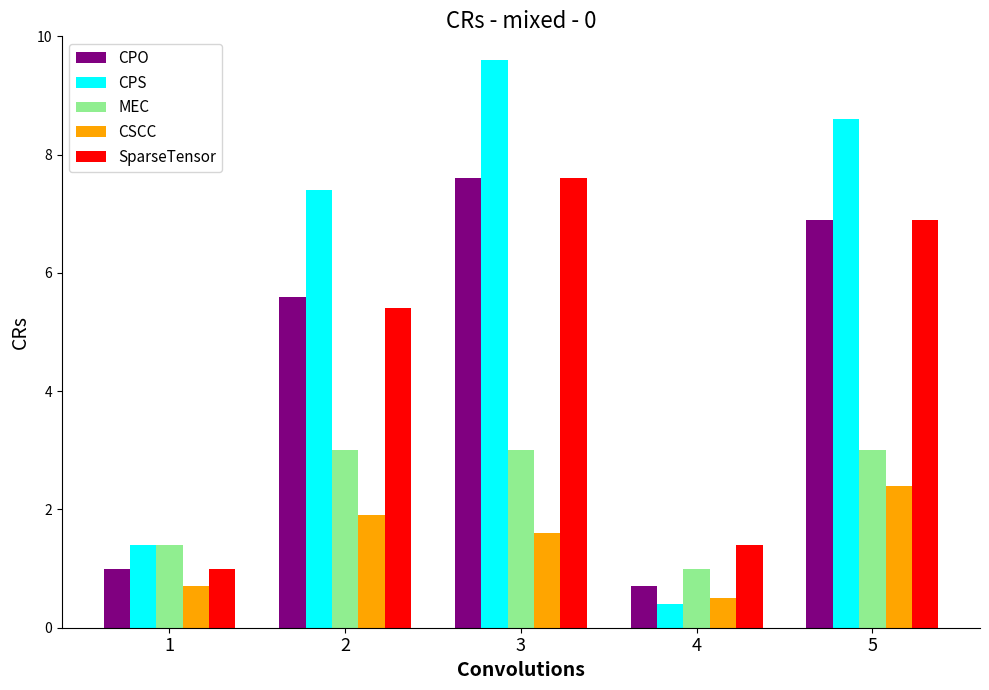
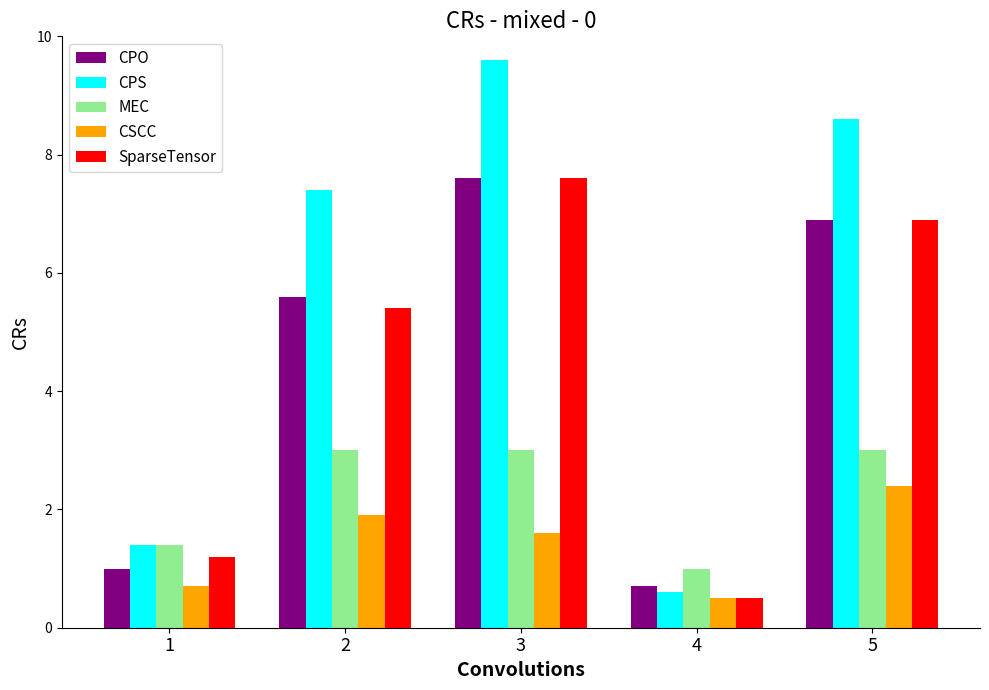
  {
    "CPO": {
      "1": 1.0,
      "2": 5.6,
      "3": 7.6,
      "4": 0.7,
      "5": 6.9
    },
    "CPS": {
      "1": 1.4,
      "2": 7.4,
      "3": 9.6,
-     "4": 0.4,
+     "4": 0.6,
      "5": 8.6
    },
    "MEC": {
      "1": 1.4,
      "2": 3.0,
      "3": 3.0,
      "4": 1.0,
      "5": 3.0
    },
    "CSCC": {
      "1": 0.7,
      "2": 1.9,
      "3": 1.6,
      "4": 0.5,
      "5": 2.4
    },
    "SparseTensor": {
-     "1": 1.0,
+     "1": 1.2,
      "2": 5.4,
      "3": 7.6,
-     "4": 1.4,
+     "4": 0.5,
      "5": 6.9
    }
  }
